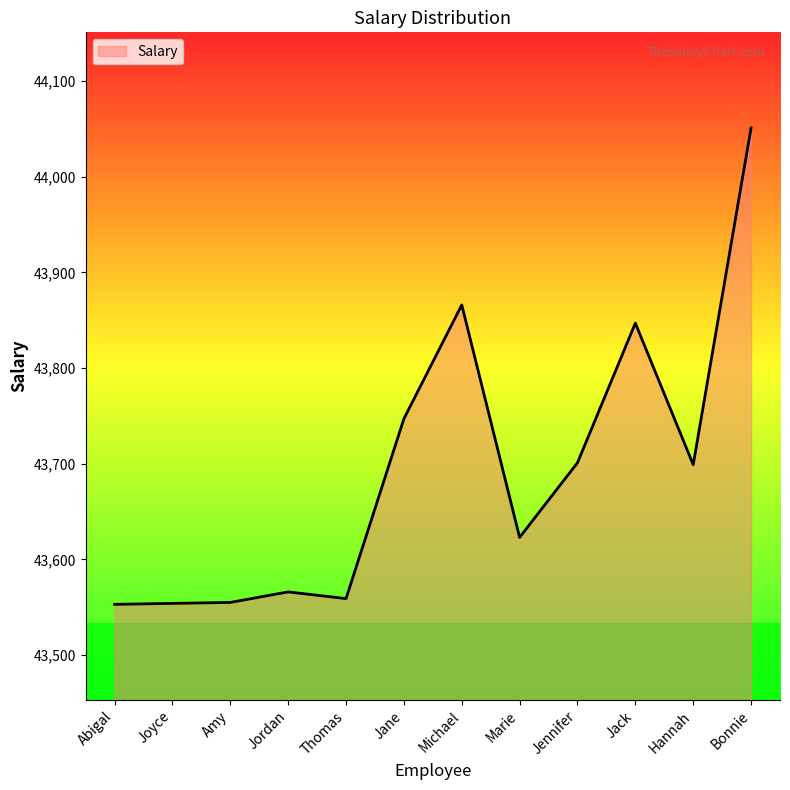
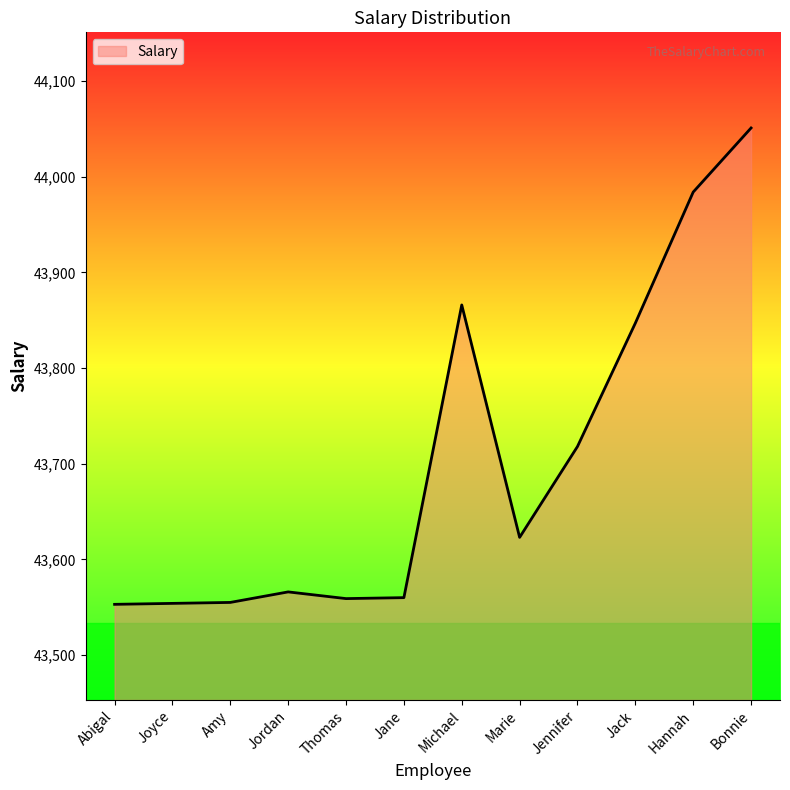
  {
    "Abigal": "43,550",
    "Joyce": "43,550",
    "Amy": "43,560",
    "Jordan": "43,570",
    "Thomas": "43,560",
-   "Jane": "43,750",
+   "Jane": "43,560",
    "Michael": "43,870",
    "Marie": "43,620",
-   "Jennifer": "43,700",
+   "Jennifer": "43,720",
    "Jack": "43,850",
-   "Hannah": "43,700",
+   "Hannah": "43,980",
    "Bonnie": "44,050"
  }
